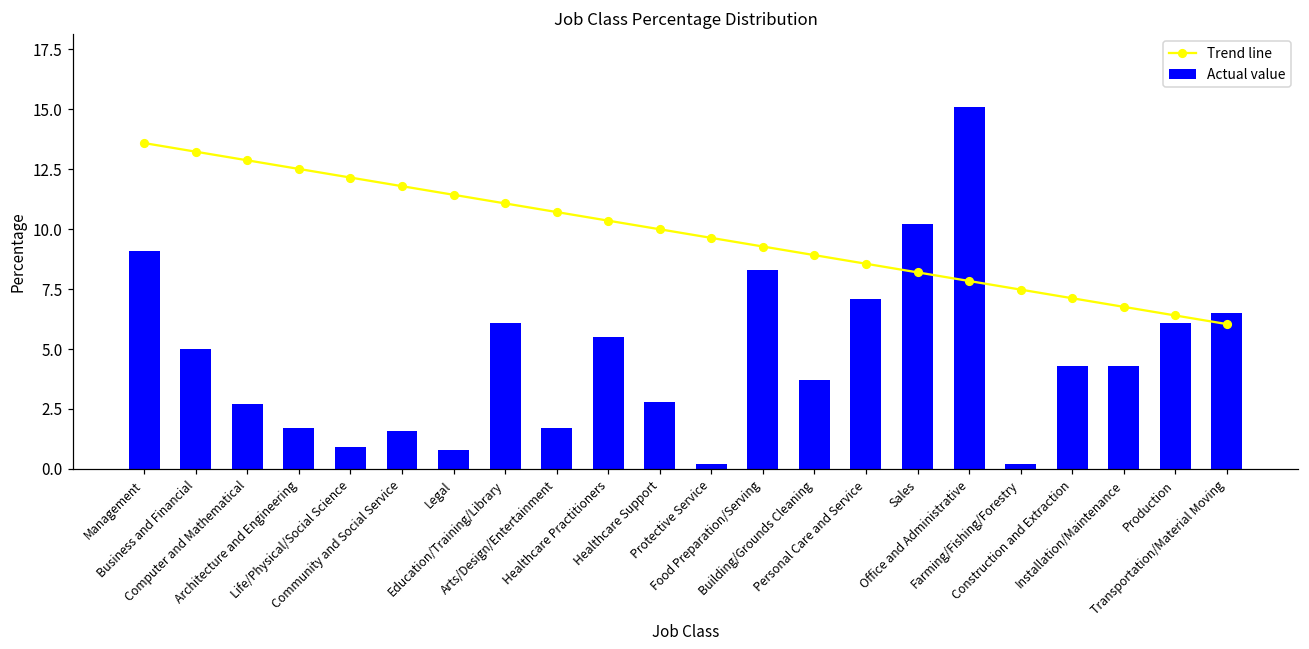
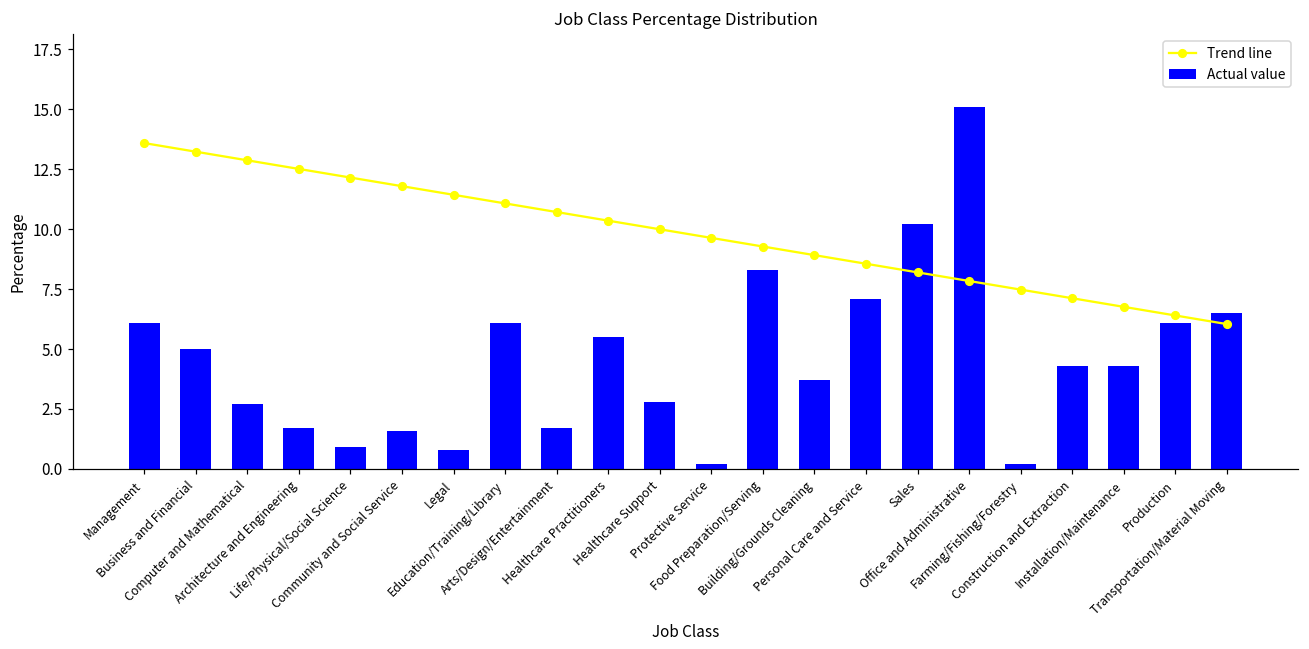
  {
    "Actual value": {
-     "Management": 9.1,
+     "Management": 6.1,
      "Business and Financial": 5.0,
      "Computer and Mathematical": 2.7,
      "Architecture and Engineering": 1.7,
      "Life/Physical/Social Science": 0.9,
      "Community and Social Service": 1.6,
      "Legal": 0.8,
      "Education/Training/Library": 6.1,
      "Arts/Design/Entertainment": 1.7,
      "Healthcare Practitioners": 5.5,
      "Healthcare Support": 2.8,
      "Protective Service": 0.2,
      "Food Preparation/Serving": 8.3,
      "Building/Grounds Cleaning": 3.7,
      "Personal Care and Service": 7.1,
      "Sales": 10.2,
      "Office and Administrative": 15.1,
      "Farming/Fishing/Forestry": 0.2,
      "Construction and Extraction": 4.3,
      "Installation/Maintenance": 4.3,
      "Production": 6.1,
      "Transportation/Material Moving": 6.5
    },
    "Trend line": {
      "Management": 13.6,
      "Business and Financial": 13.2,
      "Computer and Mathematical": 12.9,
      "Architecture and Engineering": 12.5,
      "Life/Physical/Social Science": 12.2,
      "Community and Social Service": 11.8,
      "Legal": 11.4,
      "Education/Training/Library": 11.1,
      "Arts/Design/Entertainment": 10.7,
      "Healthcare Practitioners": 10.4,
      "Healthcare Support": 10.0,
      "Protective Service": 9.6,
      "Food Preparation/Serving": 9.3,
      "Building/Grounds Cleaning": 8.9,
      "Personal Care and Service": 8.6,
      "Sales": 8.2,
      "Office and Administrative": 7.8,
      "Farming/Fishing/Forestry": 7.5,
      "Construction and Extraction": 7.1,
      "Installation/Maintenance": 6.8,
      "Production": 6.4,
      "Transportation/Material Moving": 6.0
    }
  }
